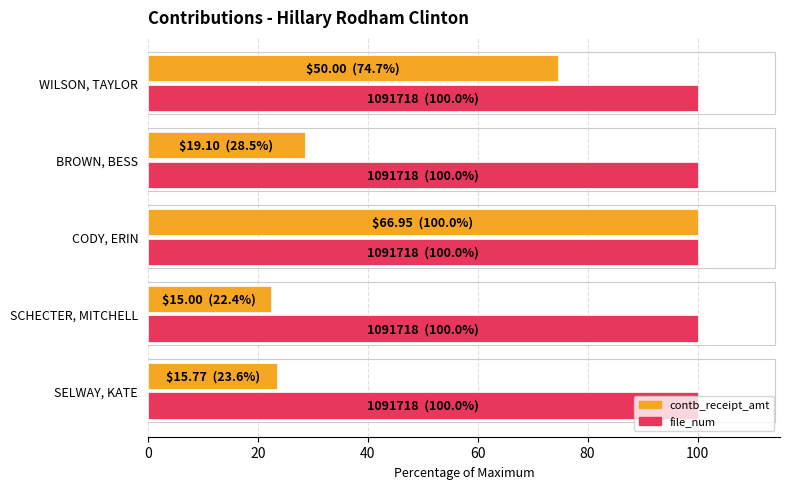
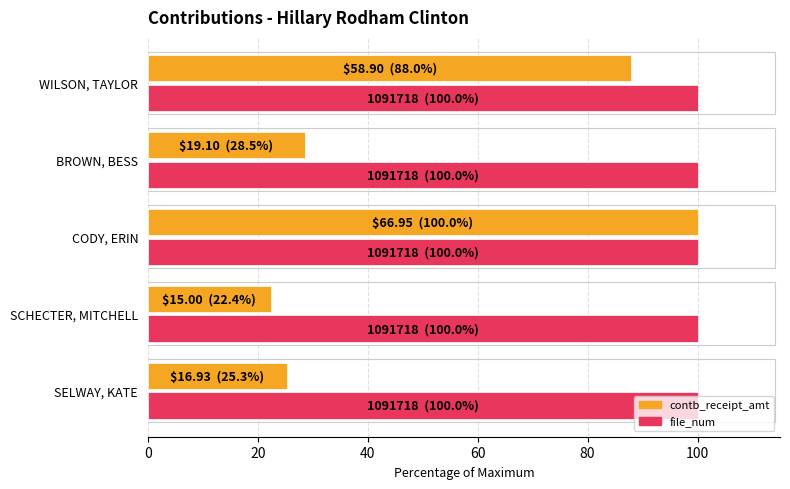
  {
    "contb_receipt_amt": {
-     "WILSON, TAYLOR": "$50.00 (74.7%)",
+     "WILSON, TAYLOR": "$58.90 (88.0%)",
      "BROWN, BESS": "(28.5%)",
      "CODY, ERIN": "(100.0%)",
      "SCHECTER, MITCHELL": "(22.4%)",
-     "SELWAY, KATE": "$15.77 (23.6%)"
+     "SELWAY, KATE": "$16.93 (25.3%)"
    },
    "file_num": {
      "WILSON, TAYLOR": "(100.0%)",
      "BROWN, BESS": "(100.0%)",
      "CODY, ERIN": "(100.0%)",
      "SCHECTER, MITCHELL": "(100.0%)"
    }
  }
